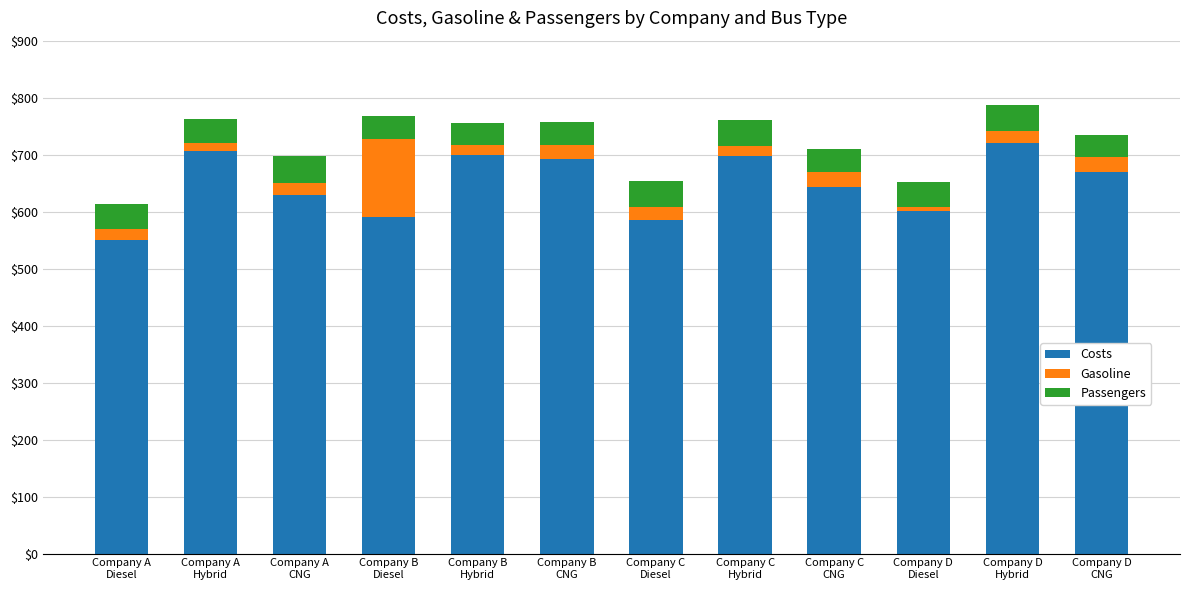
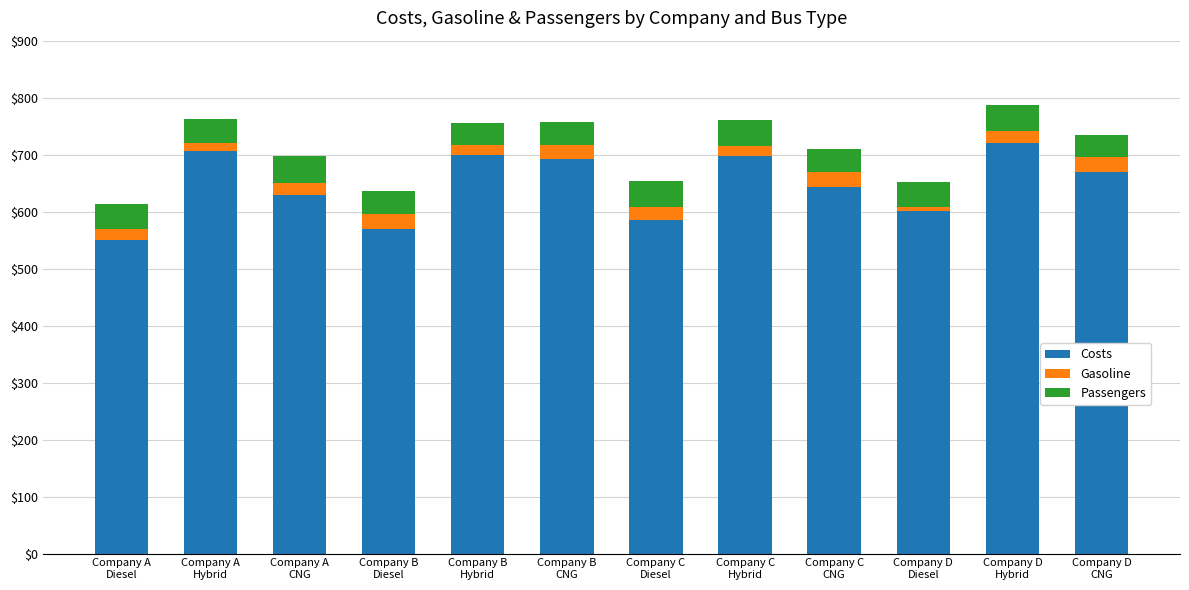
  {
    "Costs": {
      "Company A Diesel": "$550",
      "Company A Hybrid": "$710",
      "Company A CNG": "$630",
-     "Company B Diesel": "$590",
+     "Company B Diesel": "$570",
      "Company B Hybrid": "$700",
      "Company B CNG": "$690",
      "Company C Diesel": "$590",
      "Company C Hybrid": "$700",
      "Company C CNG": "$640",
      "Company D Diesel": "$600",
      "Company D Hybrid": "$720",
      "Company D CNG": "$670"
    },
    "Gasoline": {
      "Company A Diesel": "$20",
      "Company A Hybrid": "$20",
      "Company A CNG": "$20",
-     "Company B Diesel": "$140",
+     "Company B Diesel": "$30",
      "Company B Hybrid": "$20",
      "Company B CNG": "$20",
      "Company C Diesel": "$20",
      "Company C Hybrid": "$20",
      "Company C CNG": "$30",
      "Company D Diesel": "$10",
      "Company D Hybrid": "$20",
      "Company D CNG": "$30"
    },
    "Passengers": {
      "Company A Diesel": "$40",
      "Company A Hybrid": "$40",
      "Company A CNG": "$50",
      "Company B Diesel": "$40",
      "Company B Hybrid": "$40",
      "Company B CNG": "$40",
      "Company C Diesel": "$50",
      "Company C Hybrid": "$40",
      "Company C CNG": "$40",
      "Company D Diesel": "$40",
      "Company D Hybrid": "$50",
      "Company D CNG": "$40"
    }
  }
